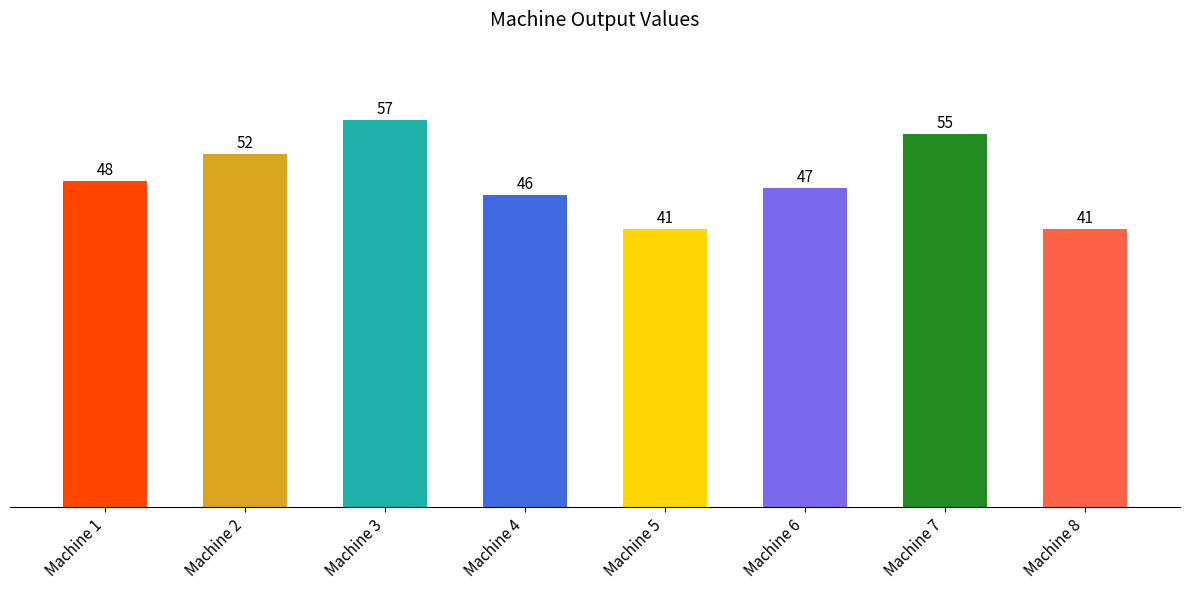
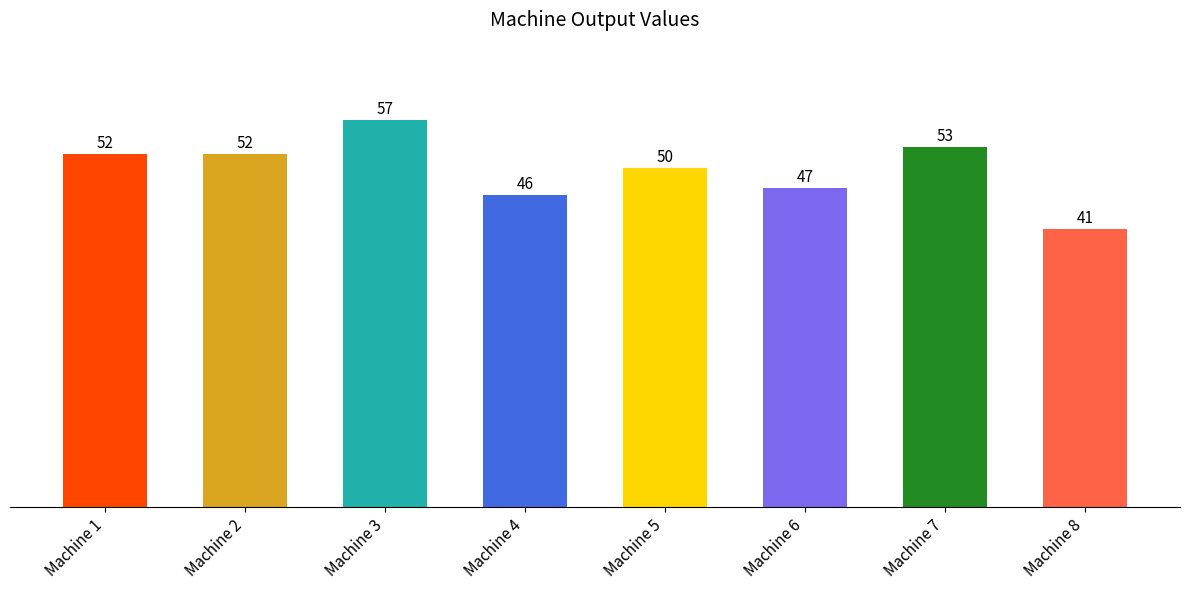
  {
-   "Machine 1": 48,
+   "Machine 1": 52,
    "Machine 2": 52,
    "Machine 3": 57,
    "Machine 4": 46,
-   "Machine 5": 41,
+   "Machine 5": 50,
    "Machine 6": 47,
-   "Machine 7": 55,
+   "Machine 7": 53,
    "Machine 8": 41
  }
